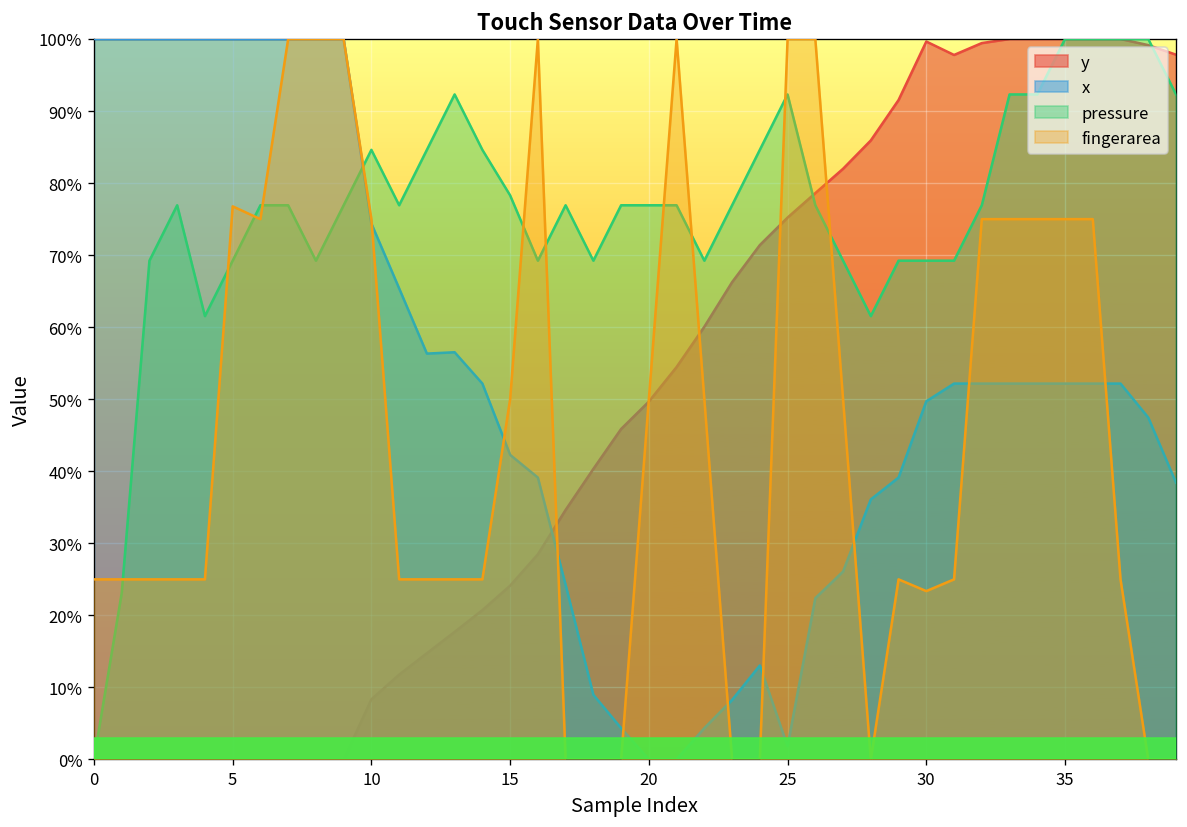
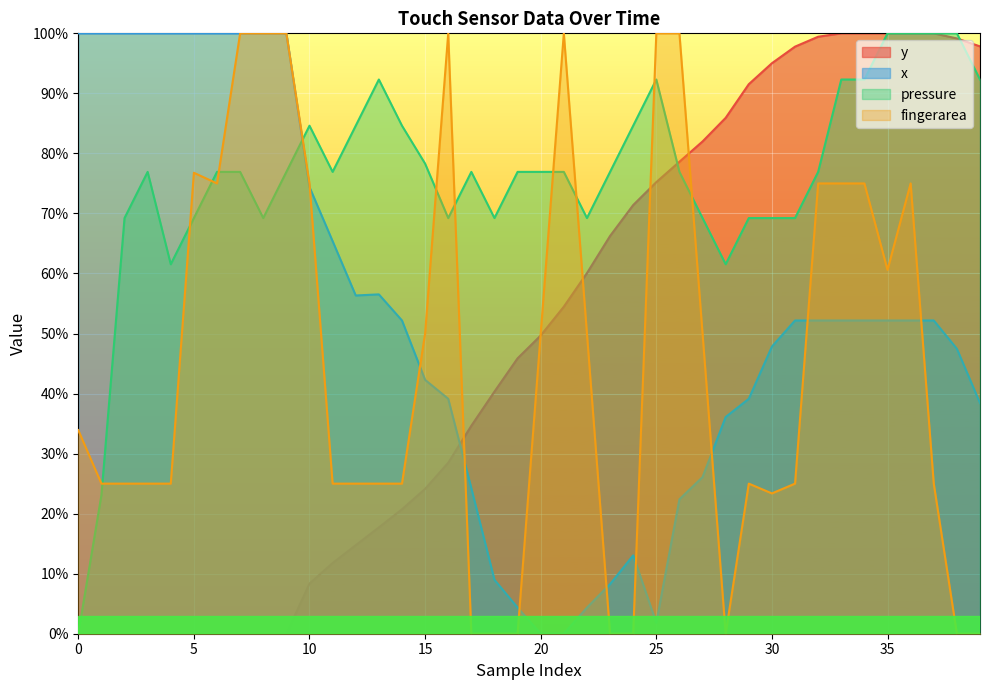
  {
    "y": {
      "10": "8%",
      "15": "24%",
      "25": "75%",
-     "30": "100%"
+     "30": "95%"
    },
    "x": {
      "0": "100%",
      "5": "100%",
      "10": "74%",
      "15": "42%",
-     "30": "50%",
+     "30": "48%",
      "35": "52%"
    },
    "pressure": {
      "5": "69%",
      "10": "85%",
      "15": "78%",
      "20": "77%",
      "25": "92%",
      "30": "69%"
    },
    "fingerarea": {
-     "0": "25%",
+     "0": "34%",
      "5": "77%",
      "10": "75%",
      "15": "50%",
      "25": "100%",
      "30": "23%",
-     "35": "75%"
+     "35": "61%"
    }
  }
